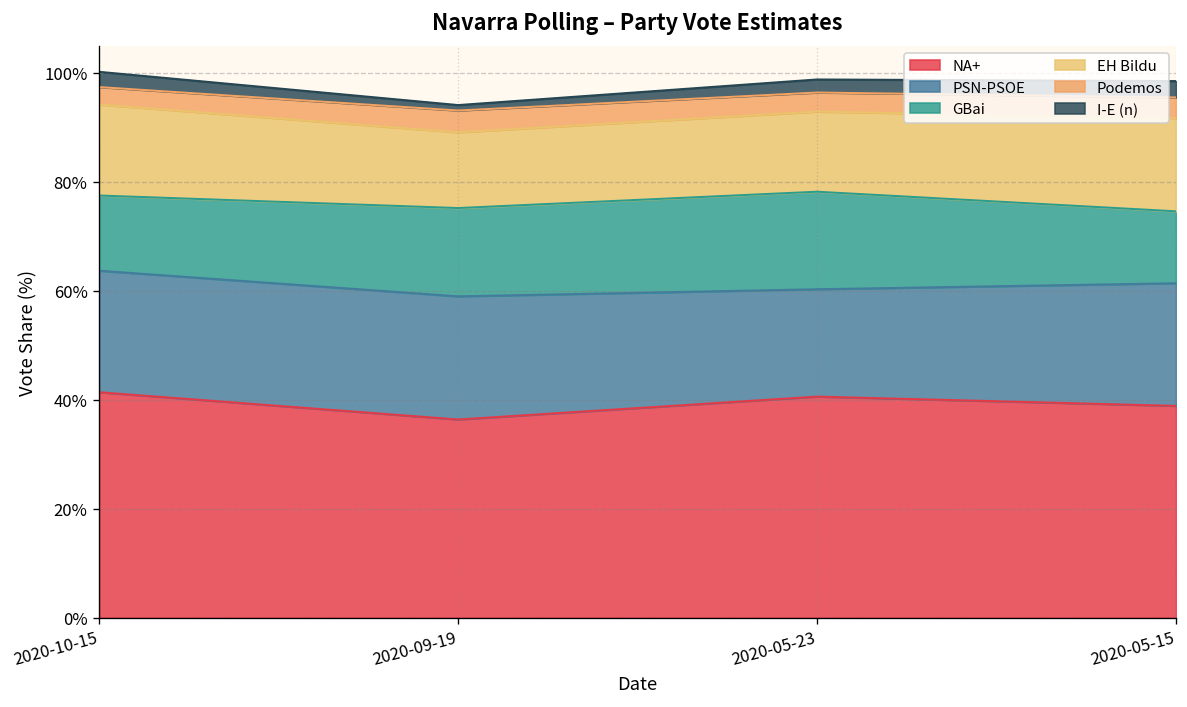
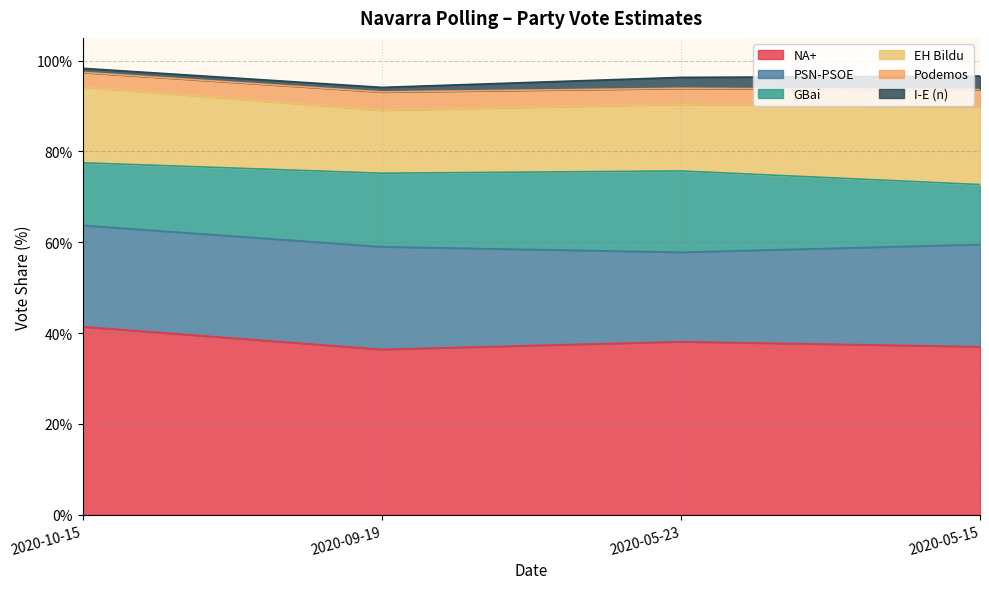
  {
    "NA+": {
      "2020-10-15": "41%",
      "2020-09-19": "36%",
-     "2020-05-23": "41%",
-     "2020-05-15": "39%"
+     "2020-05-23": "38%",
+     "2020-05-15": "37%"
    },
    "I-E (n)": {
-     "2020-10-15": "3%",
+     "2020-10-15": "1%",
      "2020-09-19": "1%",
      "2020-05-23": "2%",
      "2020-05-15": "3%"
    }
  }
